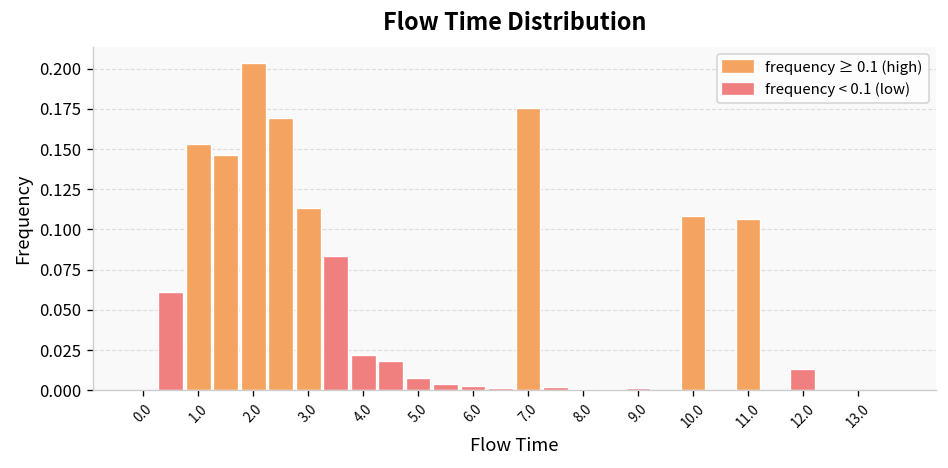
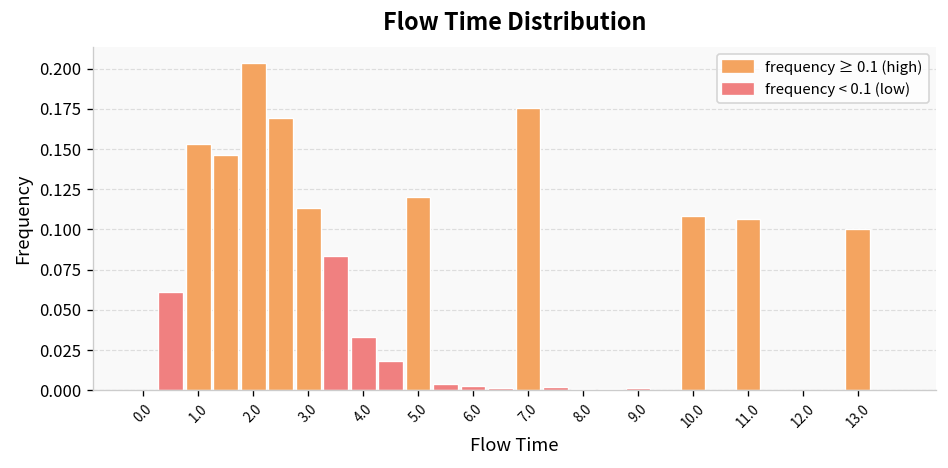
  {
    "0.0": 0.000,
    "1.0": 0.153,
    "2.0": 0.203,
    "3.0": 0.113,
-   "4.0": 0.022,
-   "5.0": 0.007,
+   "4.0": 0.033,
+   "5.0": 0.120,
    "6.0": 0.003,
    "7.0": 0.175,
    "10.0": 0.108,
    "11.0": 0.107,
-   "12.0": 0.014,
-   "13.0": 0.000
+   "12.0": 0.000,
+   "13.0": 0.100
  }
